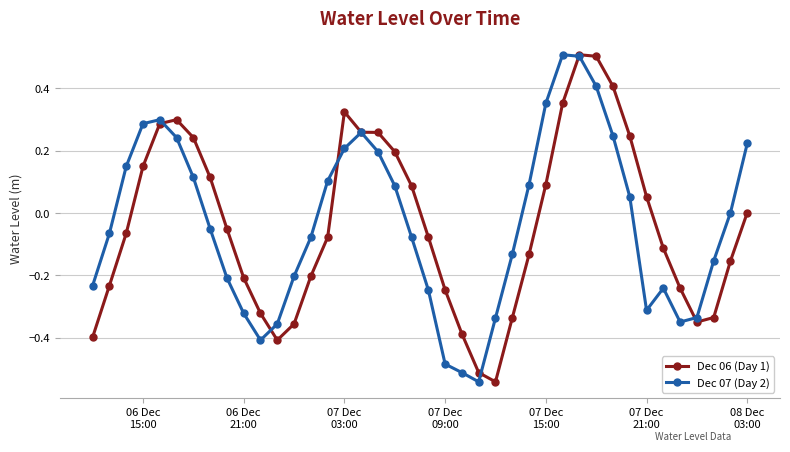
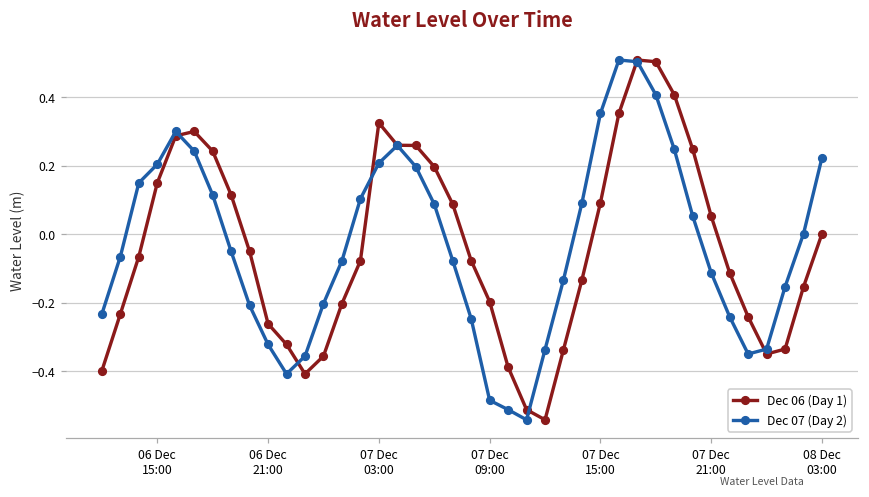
  {
    "Dec 06 (Day 1)": {
      "06 Dec 15:00": 0.15,
-     "06 Dec 21:00": -0.21,
+     "06 Dec 21:00": -0.26,
      "07 Dec 03:00": 0.32,
-     "07 Dec 09:00": -0.25,
+     "07 Dec 09:00": -0.20,
      "07 Dec 15:00": 0.09,
      "07 Dec 21:00": 0.05,
      "08 Dec 03:00": 0.00
    },
    "Dec 07 (Day 2)": {
-     "06 Dec 15:00": 0.29,
+     "06 Dec 15:00": 0.20,
      "06 Dec 21:00": -0.32,
      "07 Dec 03:00": 0.21,
      "07 Dec 09:00": -0.48,
      "07 Dec 15:00": 0.35,
-     "07 Dec 21:00": -0.31,
+     "07 Dec 21:00": -0.11,
      "08 Dec 03:00": 0.22
    }
  }
